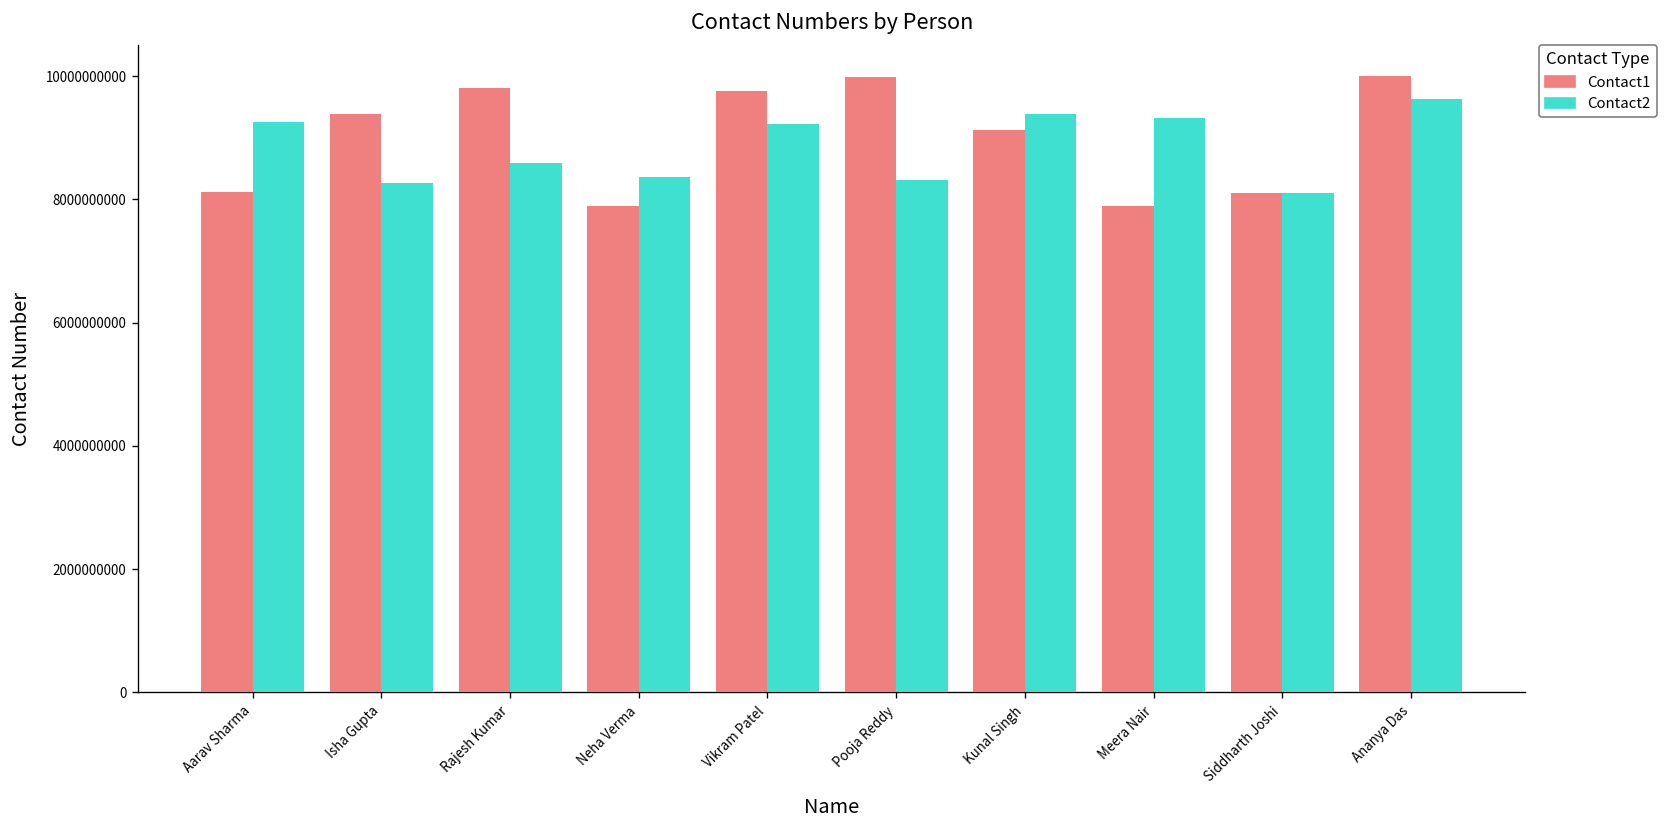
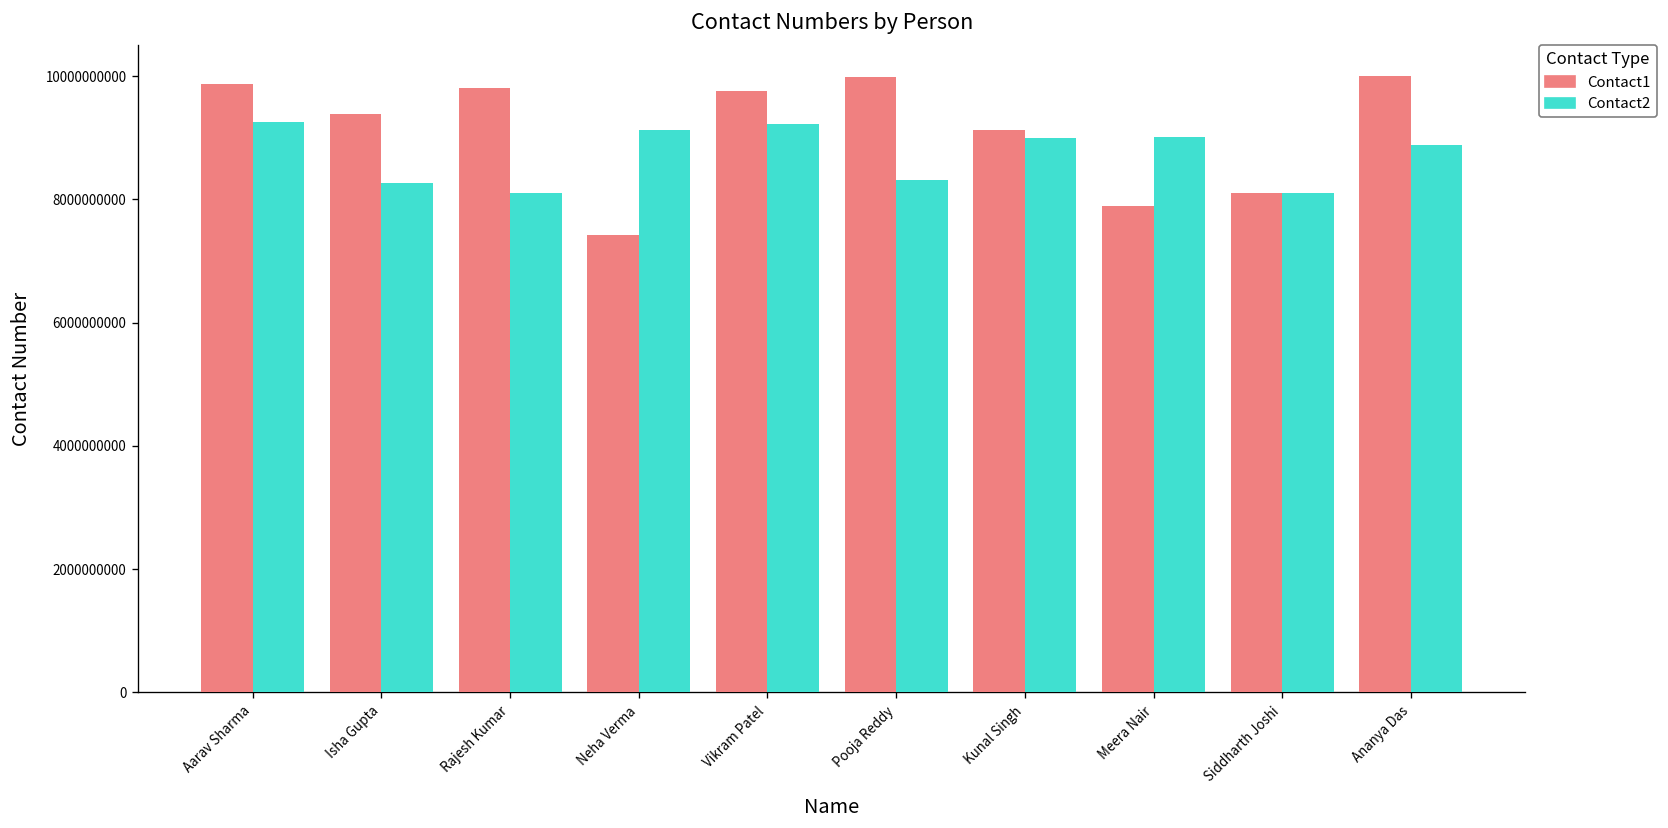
  {
    "Contact1": {
-     "Aarav Sharma": 8100000000,
+     "Aarav Sharma": 9900000000,
      "Isha Gupta": 9400000000,
      "Rajesh Kumar": 9800000000,
-     "Neha Verma": 7900000000,
+     "Neha Verma": 7400000000,
      "Vikram Patel": 9800000000,
      "Pooja Reddy": 10000000000,
      "Kunal Singh": 9100000000,
      "Meera Nair": 7900000000,
      "Siddharth Joshi": 8100000000,
      "Ananya Das": 10000000000
    },
    "Contact2": {
      "Aarav Sharma": 9300000000,
      "Isha Gupta": 8300000000,
-     "Rajesh Kumar": 8600000000,
-     "Neha Verma": 8400000000,
+     "Rajesh Kumar": 8100000000,
+     "Neha Verma": 9100000000,
      "Vikram Patel": 9200000000,
      "Pooja Reddy": 8300000000,
-     "Kunal Singh": 9400000000,
-     "Meera Nair": 9300000000,
+     "Kunal Singh": 9000000000,
+     "Meera Nair": 9000000000,
      "Siddharth Joshi": 8100000000,
-     "Ananya Das": 9600000000
+     "Ananya Das": 8900000000
    }
  }
